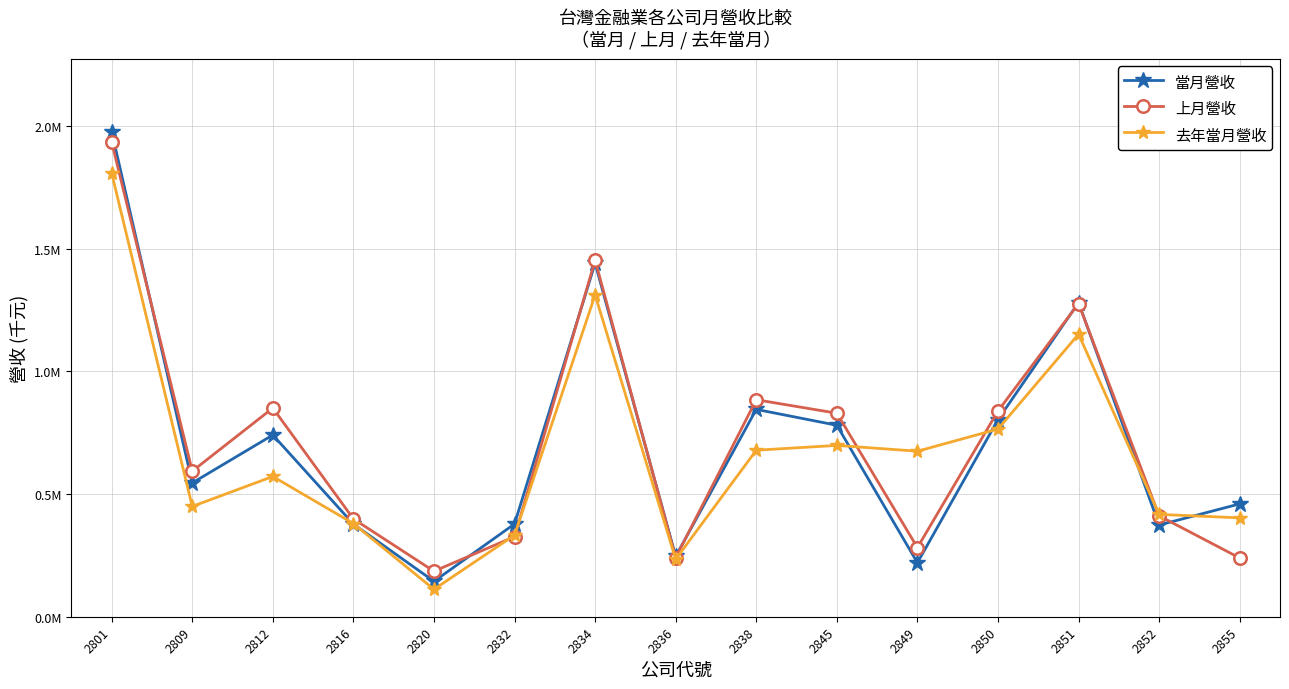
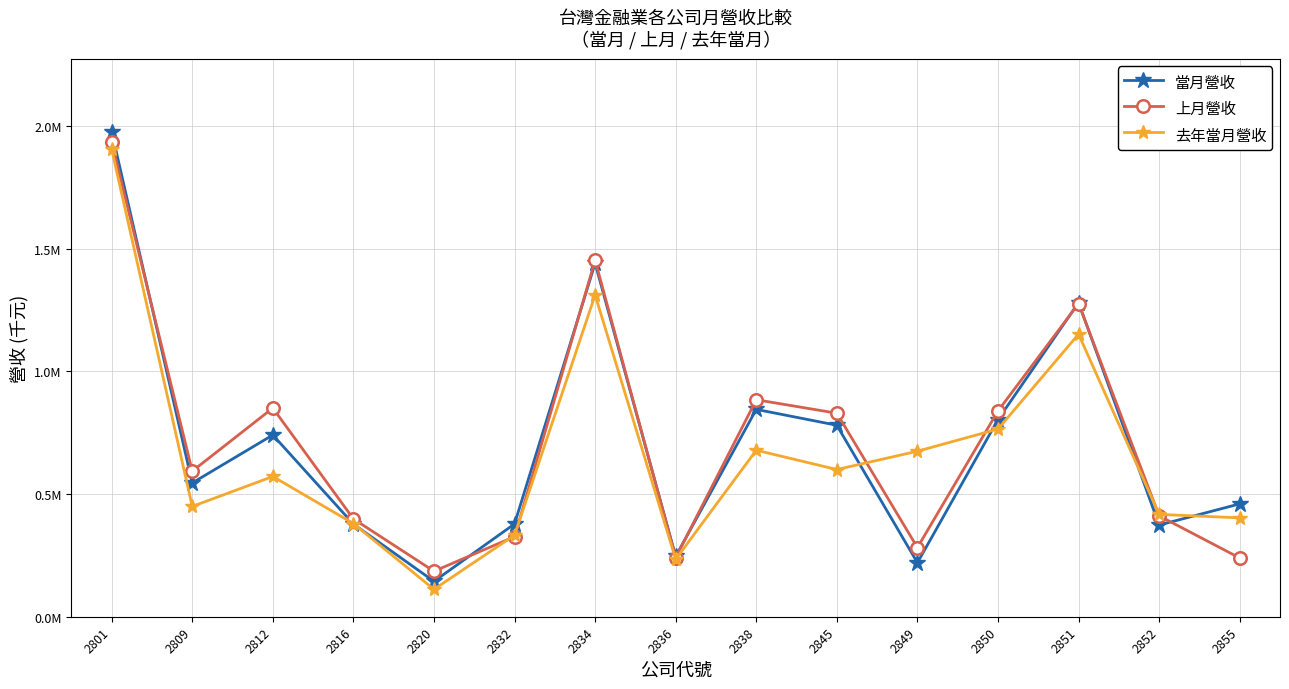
  {
    "當月營收": {
      "2801": 1980000,
      "2809": 550000,
      "2812": 740000,
      "2820": 140000,
      "2832": 380000,
      "2834": 1440000,
      "2838": 850000,
      "2845": 780000,
      "2849": 220000,
      "2850": 800000,
      "2852": 370000,
      "2855": 460000
    },
    "上月營收": {
      "2801": 1940000,
      "2809": 590000,
      "2812": 850000,
      "2816": 400000,
      "2820": 190000,
      "2834": 1450000,
      "2838": 880000,
      "2845": 830000,
      "2849": 280000,
      "2850": 840000,
      "2855": 240000
    },
    "去年當月營收": {
-     "2801": 1810000,
+     "2801": 1910000,
      "2809": 450000,
      "2812": 570000,
      "2820": 110000,
      "2834": 1310000,
      "2838": 680000,
-     "2845": 700000,
+     "2845": 600000,
      "2849": 670000,
      "2850": 770000,
      "2851": 1150000,
      "2855": 400000
    }
  }
